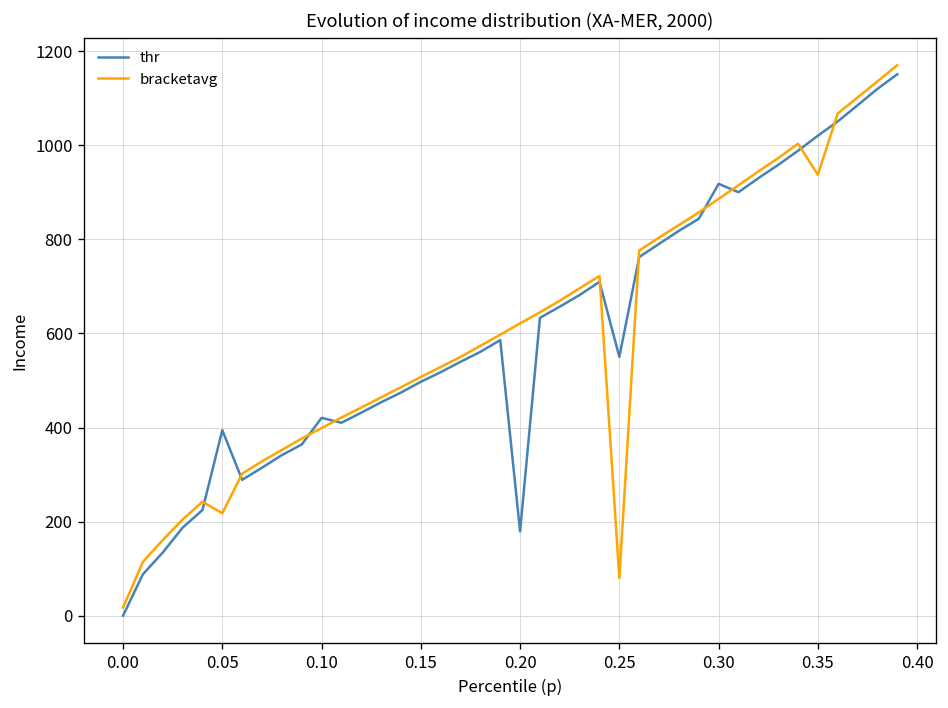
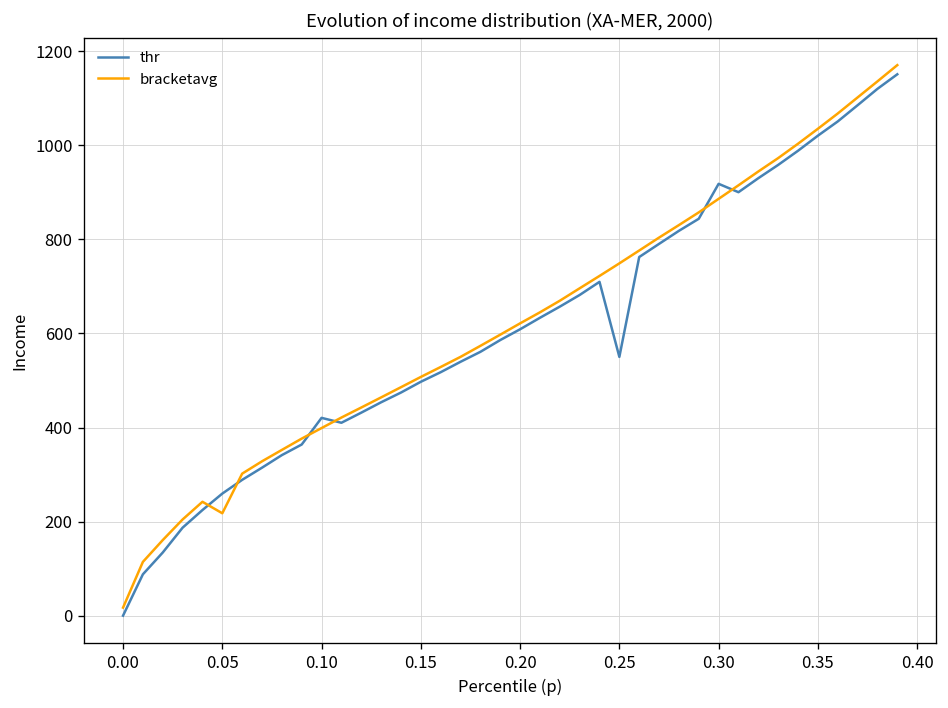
  {
    "thr": {
      "0.00": 0,
-     "0.05": 390,
+     "0.05": 260,
      "0.10": 420,
      "0.15": 500,
-     "0.20": 180,
+     "0.20": 610,
      "0.25": 550,
      "0.30": 920,
      "0.35": 1020
    },
    "bracketavg": {
      "0.00": 20,
      "0.05": 220,
      "0.10": 400,
      "0.15": 510,
      "0.20": 620,
-     "0.25": 80,
+     "0.25": 750,
      "0.30": 890,
-     "0.35": 940
+     "0.35": 1040
    }
  }
